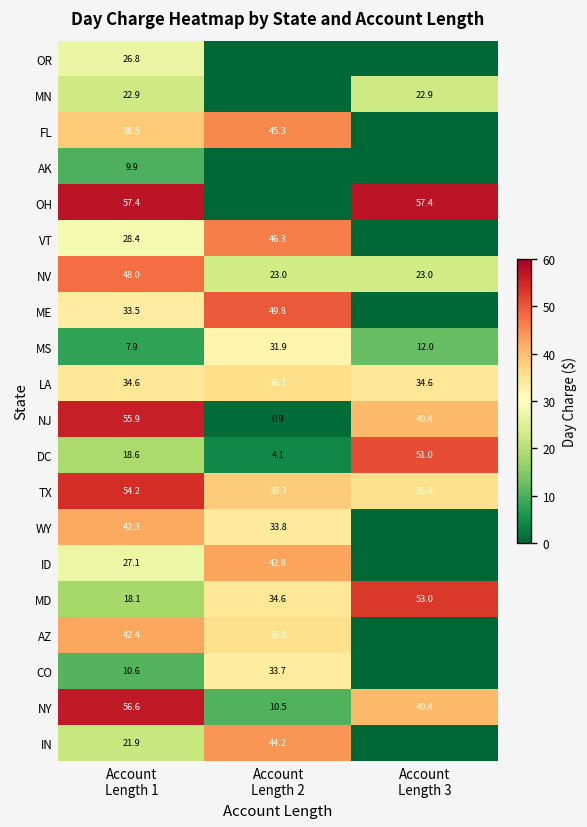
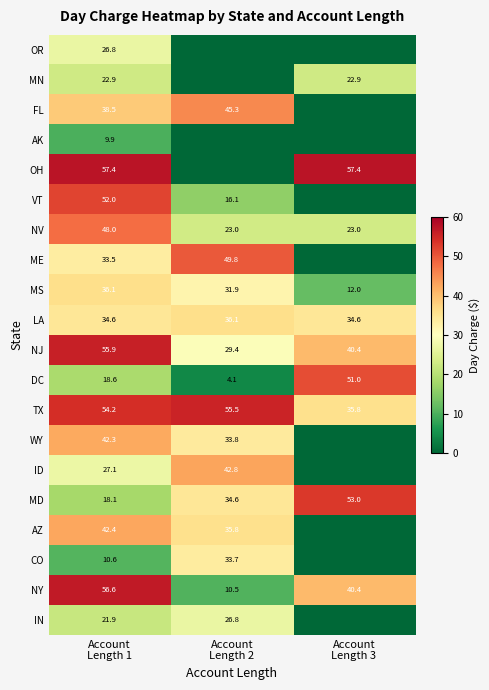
  {
    "OR": {
      "Account Length 1": 26.8
    },
    "MN": {
      "Account Length 1": 22.9,
      "Account Length 3": 22.9
    },
    "FL": {
      "Account Length 1": 38.5,
      "Account Length 2": 45.3
    },
    "AK": {
      "Account Length 1": 9.9
    },
    "OH": {
      "Account Length 1": 57.4,
      "Account Length 3": 57.4
    },
    "VT": {
-     "Account Length 1": 28.4,
-     "Account Length 2": 46.3
+     "Account Length 1": 52.0,
+     "Account Length 2": 16.1
    },
    "NV": {
      "Account Length 1": 48.0,
      "Account Length 2": 23.0,
      "Account Length 3": 23.0
    },
    "ME": {
      "Account Length 1": 33.5,
      "Account Length 2": 49.8
    },
    "MS": {
-     "Account Length 1": 7.9,
+     "Account Length 1": 36.1,
      "Account Length 2": 31.9,
      "Account Length 3": 12.0
    },
    "LA": {
      "Account Length 1": 34.6,
      "Account Length 2": 36.1,
      "Account Length 3": 34.6
    },
    "NJ": {
      "Account Length 1": 55.9,
-     "Account Length 2": 0.9,
+     "Account Length 2": 29.4,
      "Account Length 3": 40.4
    },
    "DC": {
      "Account Length 1": 18.6,
      "Account Length 2": 4.1,
      "Account Length 3": 51.0
    },
    "TX": {
      "Account Length 1": 54.2,
-     "Account Length 2": 38.3,
+     "Account Length 2": 55.5,
      "Account Length 3": 35.8
    },
    "WY": {
      "Account Length 1": 42.3,
      "Account Length 2": 33.8
    },
    "ID": {
      "Account Length 1": 27.1,
      "Account Length 2": 42.8
    },
    "MD": {
      "Account Length 1": 18.1,
      "Account Length 2": 34.6,
      "Account Length 3": 53.0
    },
    "AZ": {
      "Account Length 1": 42.4,
      "Account Length 2": 35.8
    },
    "CO": {
      "Account Length 1": 10.6,
      "Account Length 2": 33.7
    },
    "NY": {
      "Account Length 1": 56.6,
      "Account Length 2": 10.5,
      "Account Length 3": 40.4
    },
    "IN": {
      "Account Length 1": 21.9,
-     "Account Length 2": 44.2
+     "Account Length 2": 26.8
    }
  }
